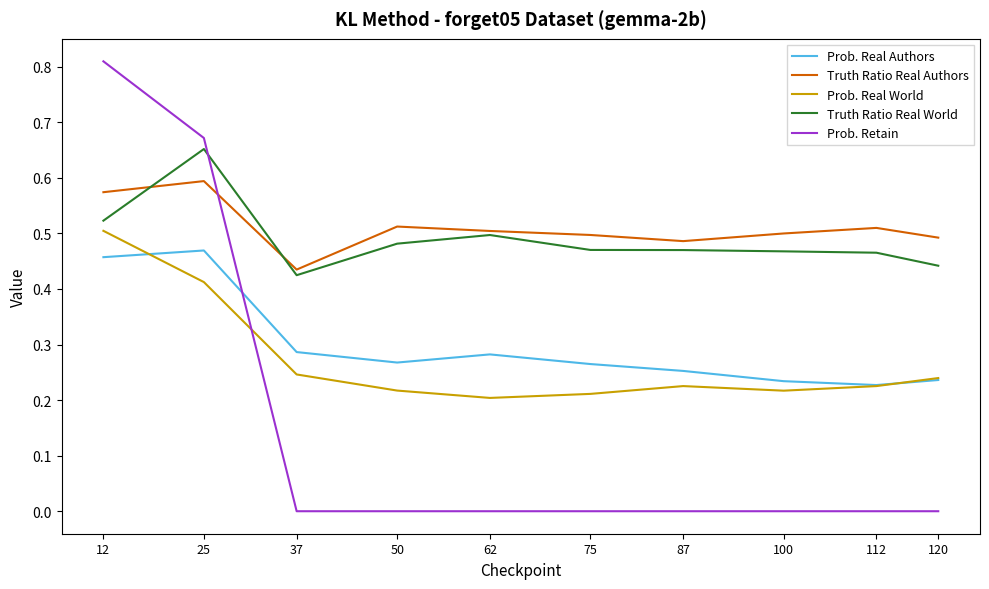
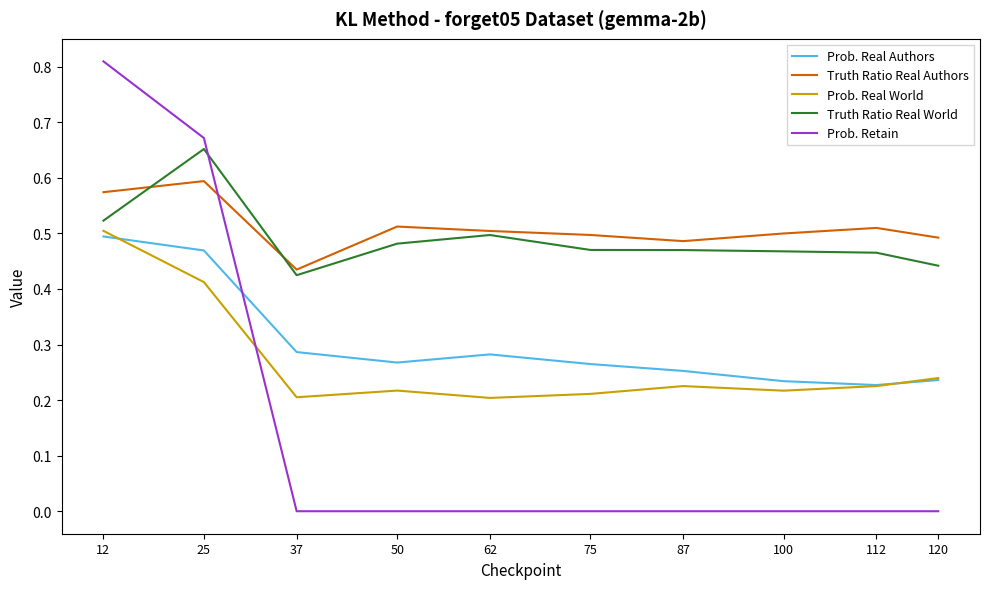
  {
    "Prob. Real Authors": {
-     "12": 0.46,
+     "12": 0.49,
      "25": 0.47,
      "37": 0.29,
      "50": 0.27,
      "62": 0.28,
      "75": 0.26,
      "87": 0.25,
      "100": 0.23
    },
    "Truth Ratio Real Authors": {
      "12": 0.57,
      "25": 0.59,
      "37": 0.43,
      "50": 0.51,
      "62": 0.50,
      "75": 0.50,
      "87": 0.49,
      "100": 0.50,
      "112": 0.51,
      "120": 0.49
    },
    "Prob. Real World": {
      "12": 0.50,
      "25": 0.41,
-     "37": 0.25,
+     "37": 0.21,
      "50": 0.22,
      "62": 0.20,
      "75": 0.21,
      "87": 0.23,
      "100": 0.22
    },
    "Truth Ratio Real World": {
      "12": 0.52,
      "25": 0.65,
      "37": 0.42,
      "50": 0.48,
      "62": 0.50,
      "75": 0.47,
      "87": 0.47,
      "100": 0.47,
      "112": 0.47,
      "120": 0.44
    },
    "Prob. Retain": {
      "12": 0.81,
      "25": 0.67,
      "37": 0.00,
      "50": 0.00,
      "62": 0.00,
      "75": 0.00,
      "87": 0.00,
      "100": 0.00,
      "112": 0.00,
      "120": 0.00
    }
  }
